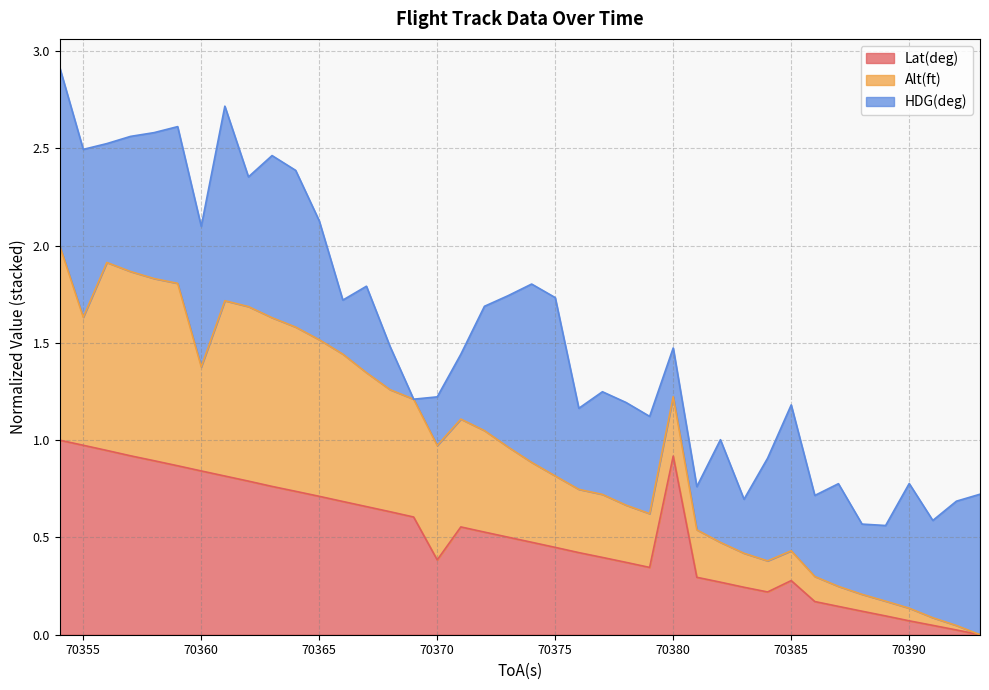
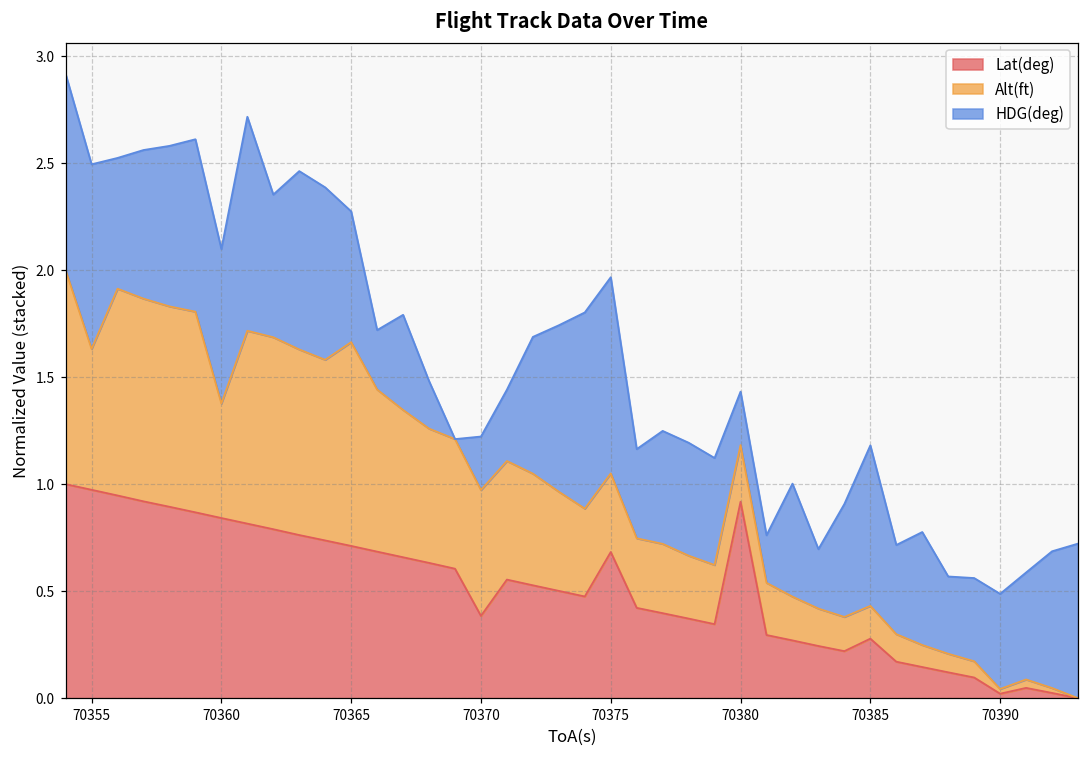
  {
    "Lat(deg)": {
      "70355": 0.97,
      "70360": 0.84,
      "70365": 0.71,
      "70370": 0.38,
-     "70375": 0.45,
+     "70375": 0.68,
      "70380": 0.92,
      "70385": 0.28,
-     "70390": 0.07
+     "70390": 0.02
    },
    "Alt(ft)": {
      "70355": 0.66,
      "70360": 0.53,
-     "70365": 0.80,
+     "70365": 0.95,
      "70370": 0.59,
      "70375": 0.37,
-     "70380": 0.31,
+     "70380": 0.26,
      "70385": 0.15,
-     "70390": 0.07
+     "70390": 0.02
    },
    "HDG(deg)": {
      "70355": 0.86,
      "70360": 0.72,
      "70365": 0.61,
      "70370": 0.25,
      "70375": 0.92,
      "70380": 0.25,
      "70385": 0.75,
-     "70390": 0.64
+     "70390": 0.44
    }
  }
